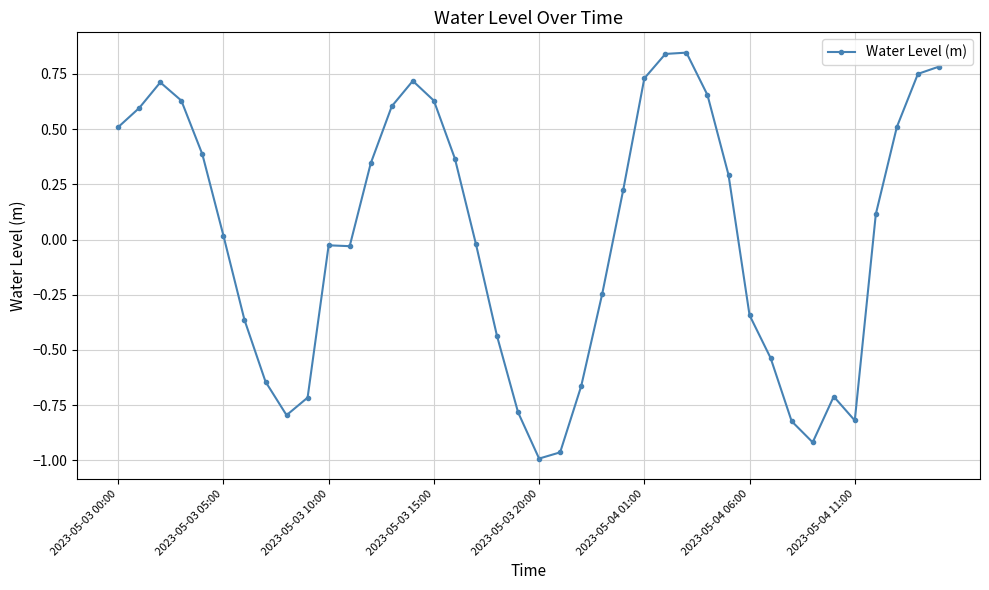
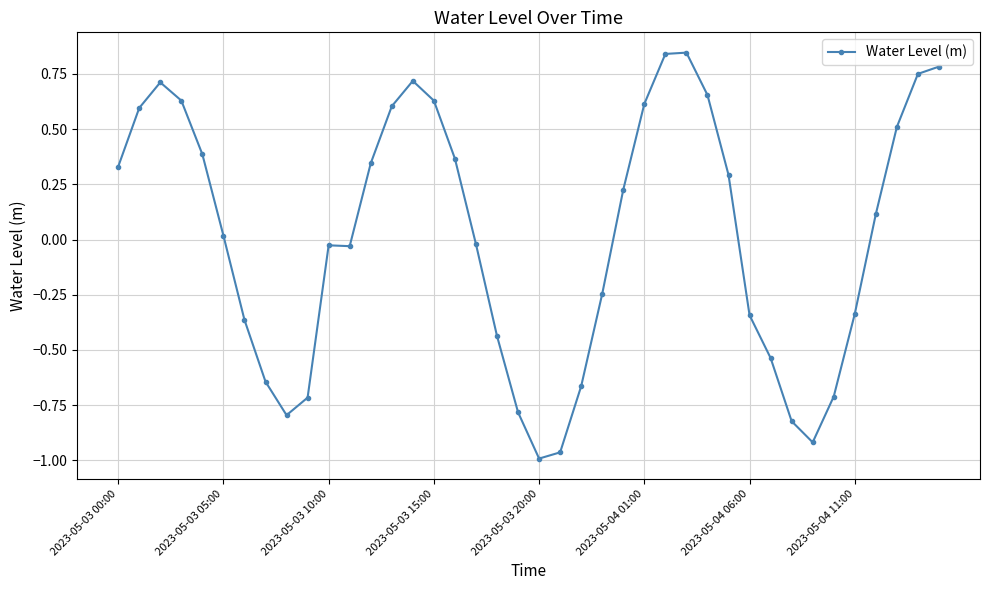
  {
-   "2023-05-03 00:00": 0.51,
+   "2023-05-03 00:00": 0.33,
    "2023-05-03 05:00": 0.02,
    "2023-05-03 10:00": -0.03,
    "2023-05-03 15:00": 0.63,
    "2023-05-03 20:00": -0.99,
-   "2023-05-04 01:00": 0.73,
+   "2023-05-04 01:00": 0.61,
    "2023-05-04 06:00": -0.34,
-   "2023-05-04 11:00": -0.82
+   "2023-05-04 11:00": -0.34
  }
